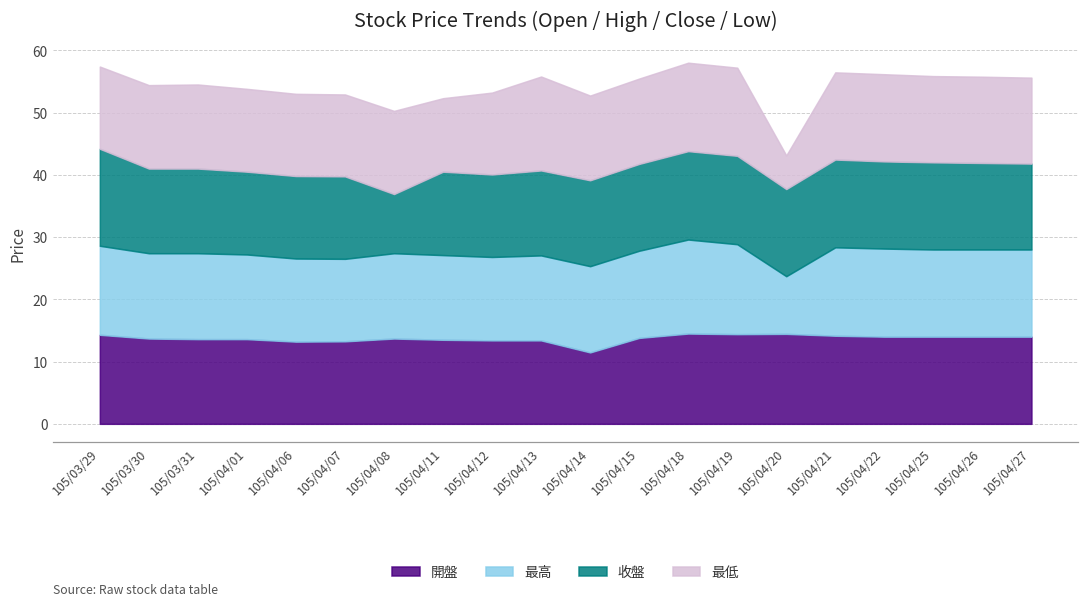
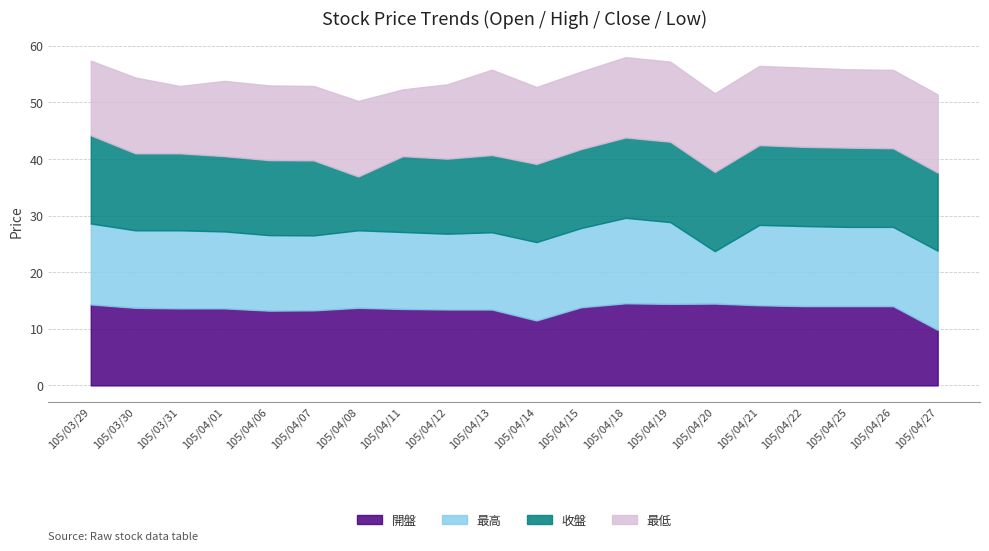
  {
    "開盤": {
      "105/03/29": 14,
      "105/03/30": 14,
      "105/03/31": 14,
      "105/04/01": 14,
      "105/04/06": 13,
      "105/04/07": 13,
      "105/04/08": 14,
      "105/04/11": 14,
      "105/04/12": 13,
      "105/04/13": 13,
      "105/04/14": 11,
      "105/04/15": 14,
      "105/04/18": 15,
      "105/04/19": 14,
      "105/04/20": 14,
      "105/04/21": 14,
      "105/04/22": 14,
      "105/04/25": 14,
      "105/04/26": 14,
-     "105/04/27": 14
+     "105/04/27": 10
    },
    "最高": {
      "105/03/29": 14,
      "105/03/30": 14,
      "105/03/31": 14,
      "105/04/01": 14,
      "105/04/06": 13,
      "105/04/07": 13,
      "105/04/08": 14,
      "105/04/11": 14,
      "105/04/12": 13,
      "105/04/13": 14,
      "105/04/14": 14,
      "105/04/15": 14,
      "105/04/18": 15,
      "105/04/19": 14,
      "105/04/20": 9,
      "105/04/21": 14,
      "105/04/22": 14,
      "105/04/25": 14,
      "105/04/26": 14,
      "105/04/27": 14
    },
    "收盤": {
      "105/03/29": 16,
      "105/03/30": 14,
      "105/03/31": 14,
      "105/04/01": 13,
      "105/04/06": 13,
      "105/04/07": 13,
      "105/04/08": 10,
      "105/04/11": 13,
      "105/04/12": 13,
      "105/04/13": 14,
      "105/04/14": 14,
      "105/04/15": 14,
      "105/04/18": 14,
      "105/04/19": 14,
      "105/04/20": 14,
      "105/04/21": 14,
      "105/04/22": 14,
      "105/04/25": 14,
      "105/04/26": 14,
      "105/04/27": 14
    },
    "最低": {
      "105/03/29": 13,
      "105/03/30": 13,
-     "105/03/31": 14,
+     "105/03/31": 12,
      "105/04/01": 13,
      "105/04/06": 13,
      "105/04/07": 13,
      "105/04/08": 13,
      "105/04/11": 12,
      "105/04/12": 13,
      "105/04/13": 15,
      "105/04/14": 14,
      "105/04/15": 14,
      "105/04/18": 14,
      "105/04/19": 14,
-     "105/04/20": 5,
+     "105/04/20": 14,
      "105/04/21": 14,
      "105/04/22": 14,
      "105/04/25": 14,
      "105/04/26": 14,
      "105/04/27": 14
    }
  }
